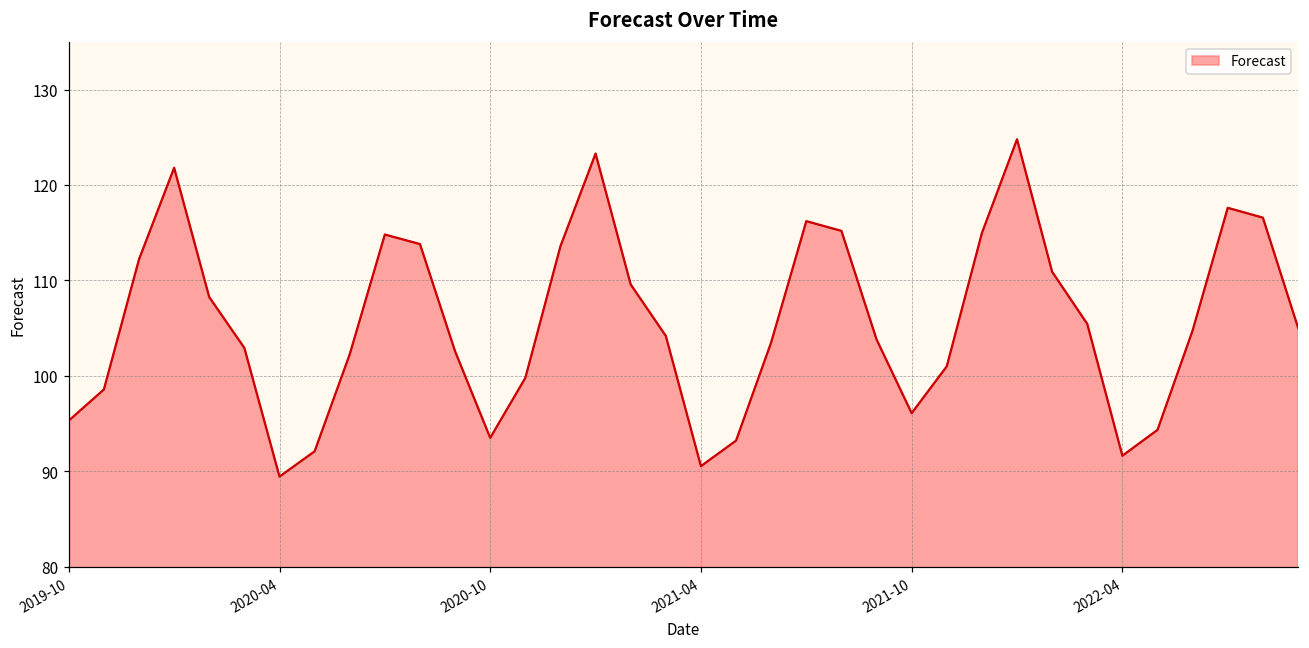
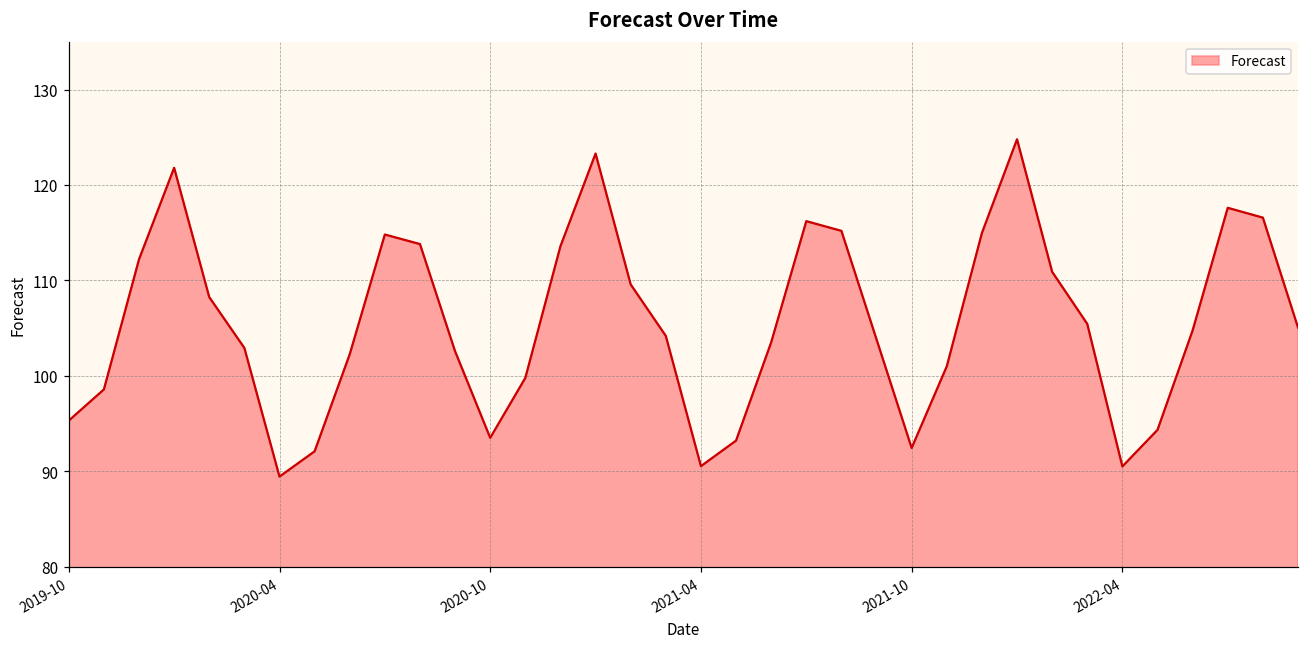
  {
    "2019-10": 95,
    "2020-04": 89,
    "2020-10": 94,
    "2021-04": 91,
-   "2021-10": 96,
-   "2022-04": 92
+   "2021-10": 92,
+   "2022-04": 91
  }
